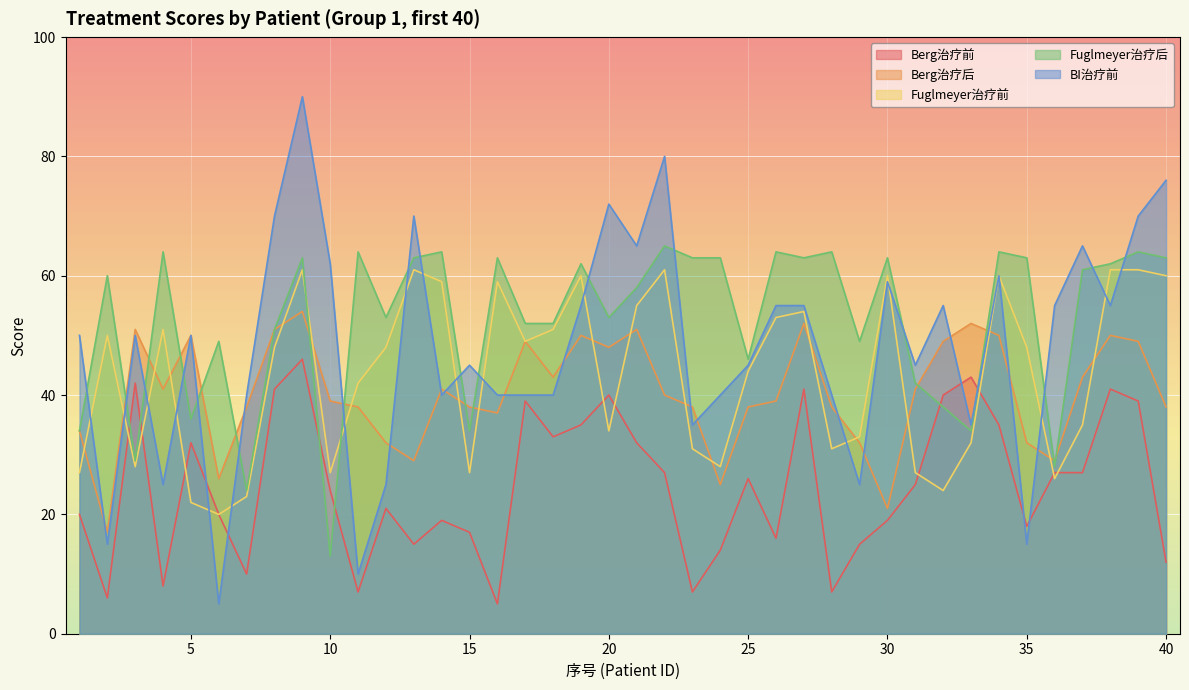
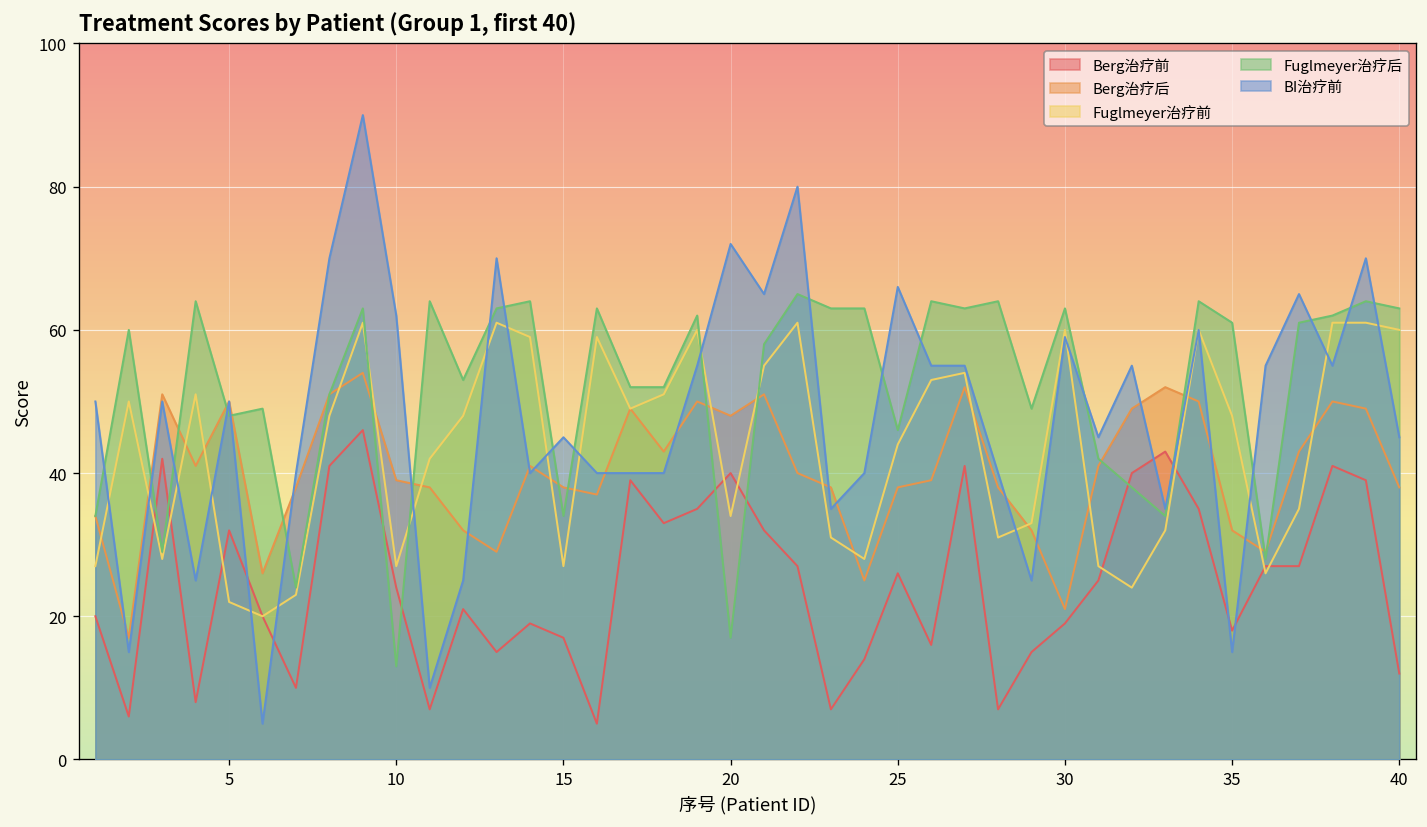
  {
    "Fuglmeyer治疗后": {
-     "5": 36,
+     "5": 48,
      "10": 13,
      "15": 34,
-     "20": 53,
+     "20": 17,
      "25": 46,
      "30": 63,
-     "35": 63,
+     "35": 61,
      "40": 63
    },
    "BI治疗前": {
      "10": 62,
      "15": 45,
      "20": 72,
-     "25": 45,
+     "25": 66,
      "30": 59,
      "35": 15,
-     "40": 76
+     "40": 45
    }
  }
